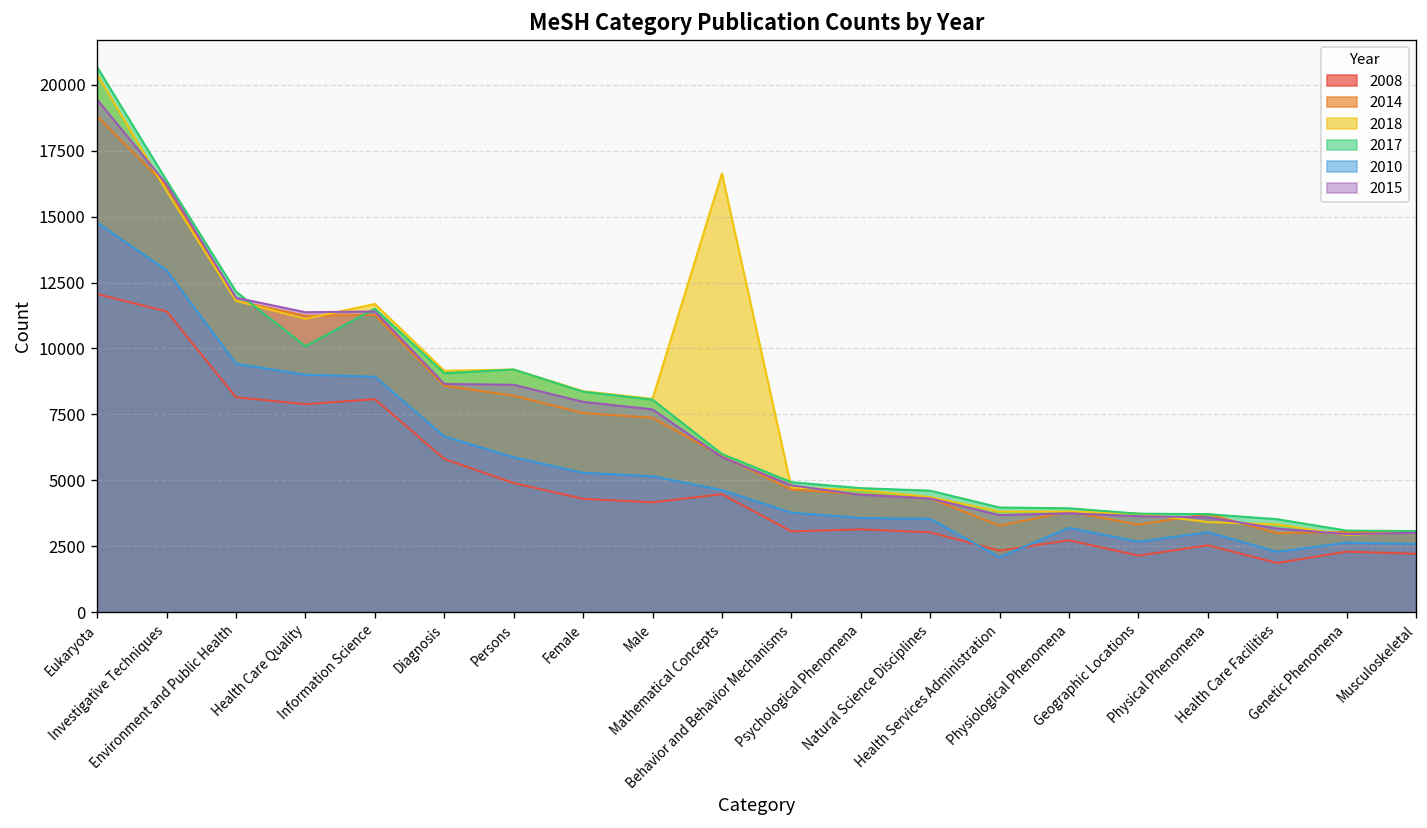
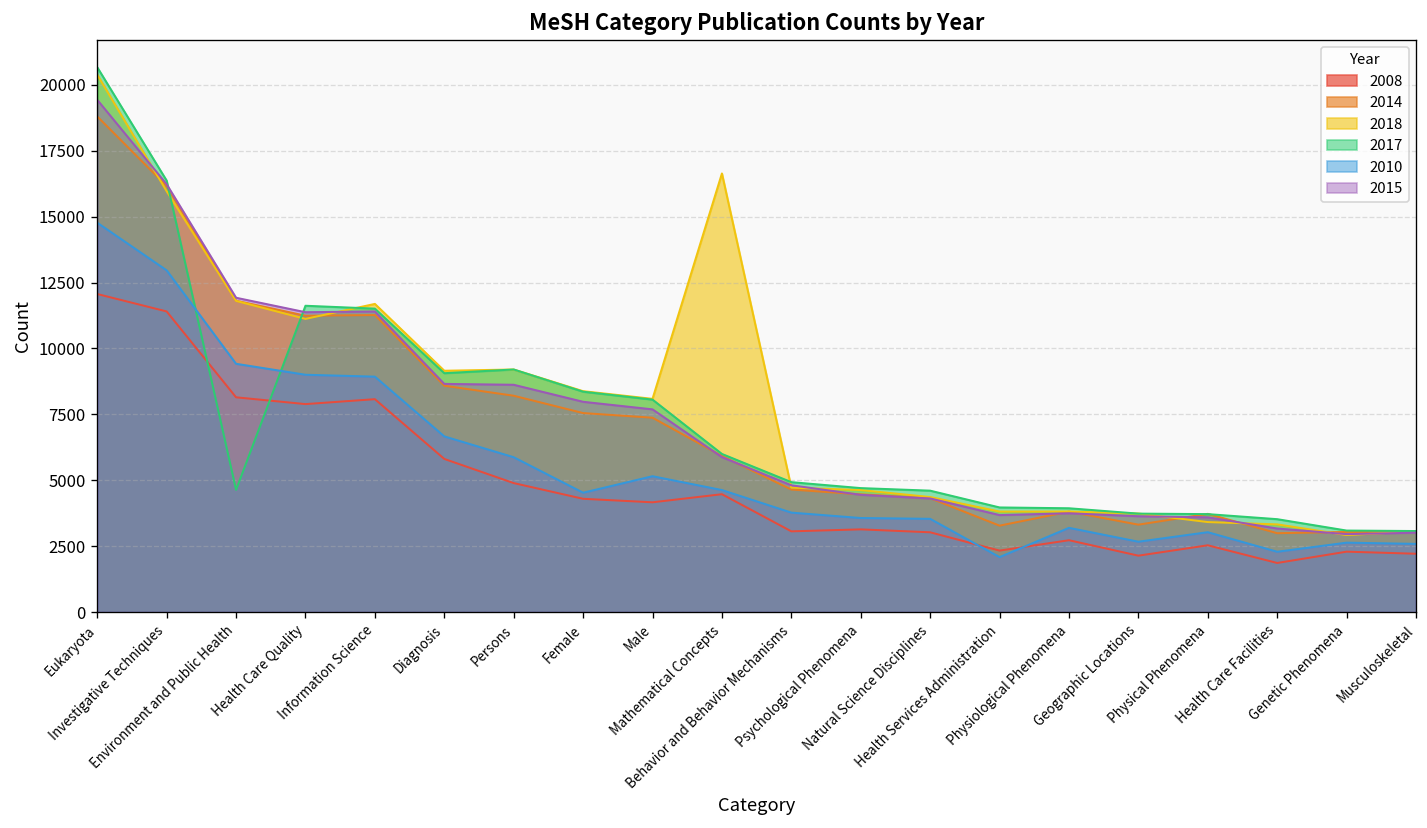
  {
    "2018": {
      "Eukaryota": 20400,
      "Investigative Techniques": 16000,
      "Health Care Quality": 11100,
      "Information Science": 11700,
      "Mathematical Concepts": 16600,
      "Health Services Administration": 3800,
      "Physical Phenomena": 3400,
      "Health Care Facilities": 3300
    },
    "2017": {
      "Eukaryota": 20700,
      "Investigative Techniques": 16400,
-     "Environment and Public Health": 12200,
-     "Health Care Quality": 10100,
+     "Environment and Public Health": 4600,
+     "Health Care Quality": 11600,
      "Behavior and Behavior Mechanisms": 4900,
      "Natural Science Disciplines": 4600,
      "Health Services Administration": 4000,
      "Physiological Phenomena": 3900,
      "Health Care Facilities": 3500
    },
    "2010": {
      "Eukaryota": 14800,
      "Investigative Techniques": 13000,
      "Environment and Public Health": 9400,
      "Health Care Quality": 9000,
      "Information Science": 8900,
      "Diagnosis": 6700,
      "Persons": 5900,
-     "Female": 5300,
+     "Female": 4500,
      "Male": 5200,
      "Mathematical Concepts": 4600,
      "Behavior and Behavior Mechanisms": 3800,
      "Psychological Phenomena": 3600,
      "Natural Science Disciplines": 3500,
      "Health Services Administration": 2100,
      "Physiological Phenomena": 3200,
      "Geographic Locations": 2700,
      "Physical Phenomena": 3000,
      "Health Care Facilities": 2300,
      "Genetic Phenomena": 2600,
      "Musculoskeletal": 2600
    },
    "2015": {
      "Eukaryota": 19400,
      "Health Care Quality": 11400,
      "Persons": 8600,
      "Female": 8000,
      "Male": 7700,
      "Health Services Administration": 3700,
      "Physical Phenomena": 3600,
      "Health Care Facilities": 3200
    }
  }
